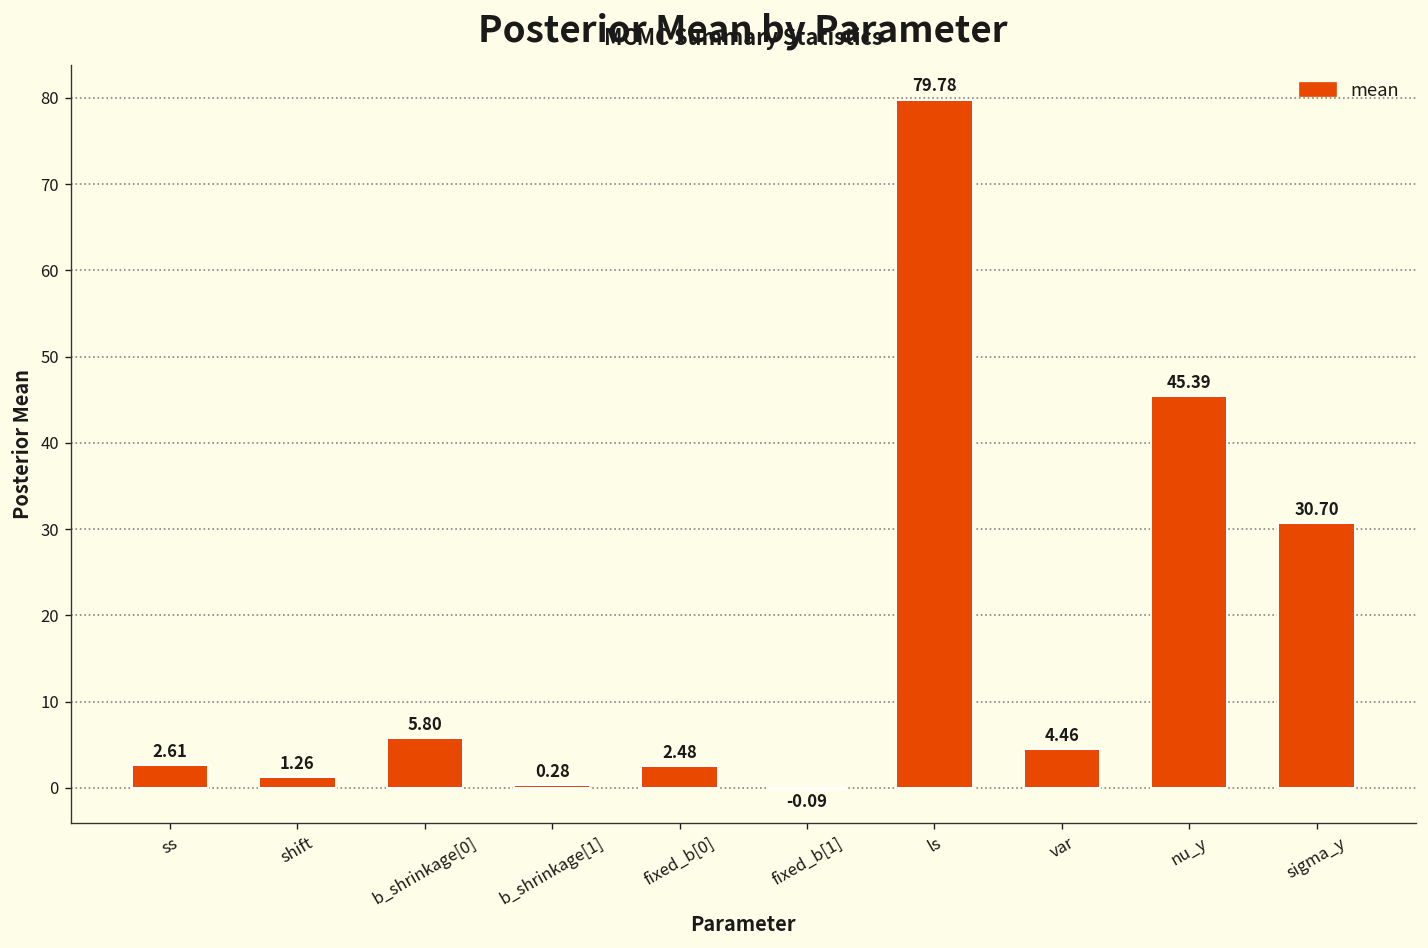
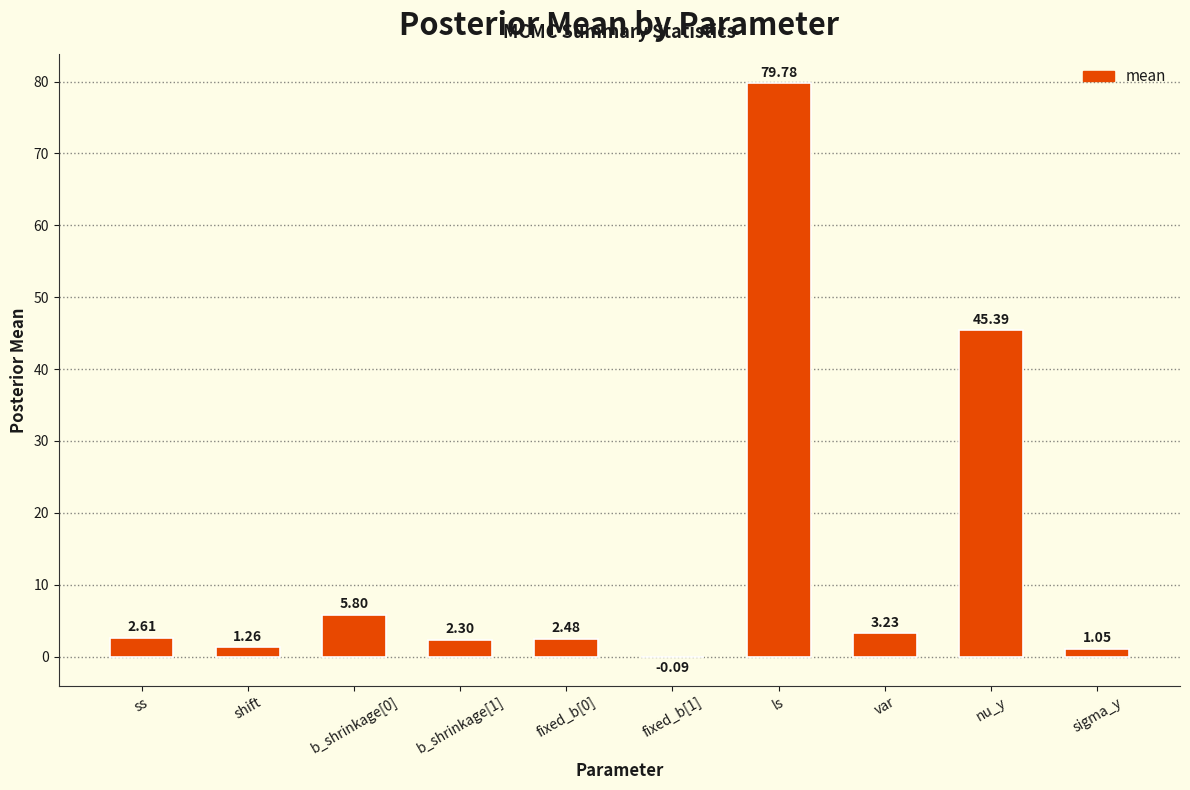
  {
    "ss": 2.61,
    "shift": 1.26,
    "b_shrinkage[0]": 5.80,
-   "b_shrinkage[1]": 0.28,
+   "b_shrinkage[1]": 2.30,
    "fixed_b[0]": 2.48,
    "fixed_b[1]": -0.09,
    "ls": 79.78,
-   "var": 4.46,
+   "var": 3.23,
    "nu_y": 45.39,
-   "sigma_y": 30.70
+   "sigma_y": 1.05
  }
